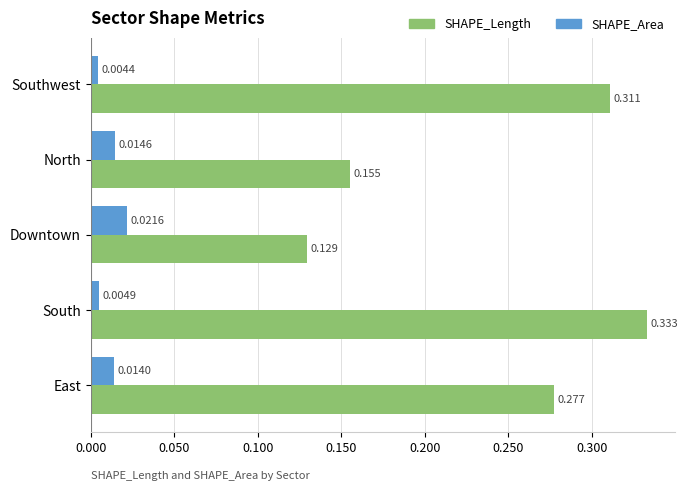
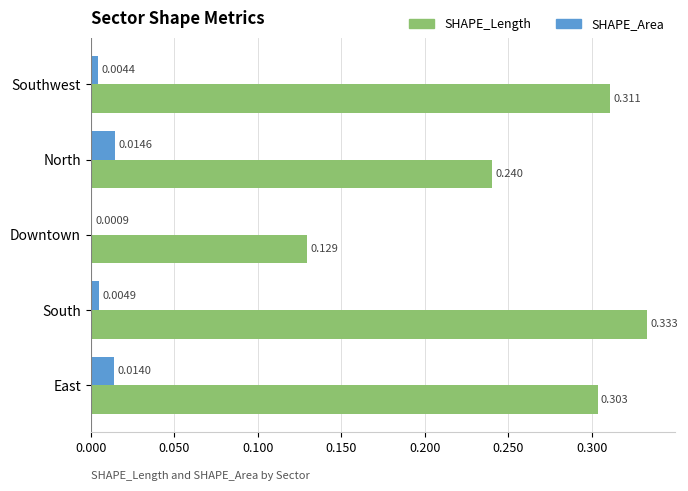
  {
    "SHAPE_Length": {
      "Southwest": 0.311,
-     "North": 0.155,
+     "North": 0.240,
      "Downtown": 0.129,
      "South": 0.333,
-     "East": 0.277
+     "East": 0.303
    },
    "SHAPE_Area": {
      "Southwest": 0.0044,
      "North": 0.0146,
-     "Downtown": 0.0216,
+     "Downtown": 0.0009,
      "South": 0.0049,
      "East": 0.0140
    }
  }
